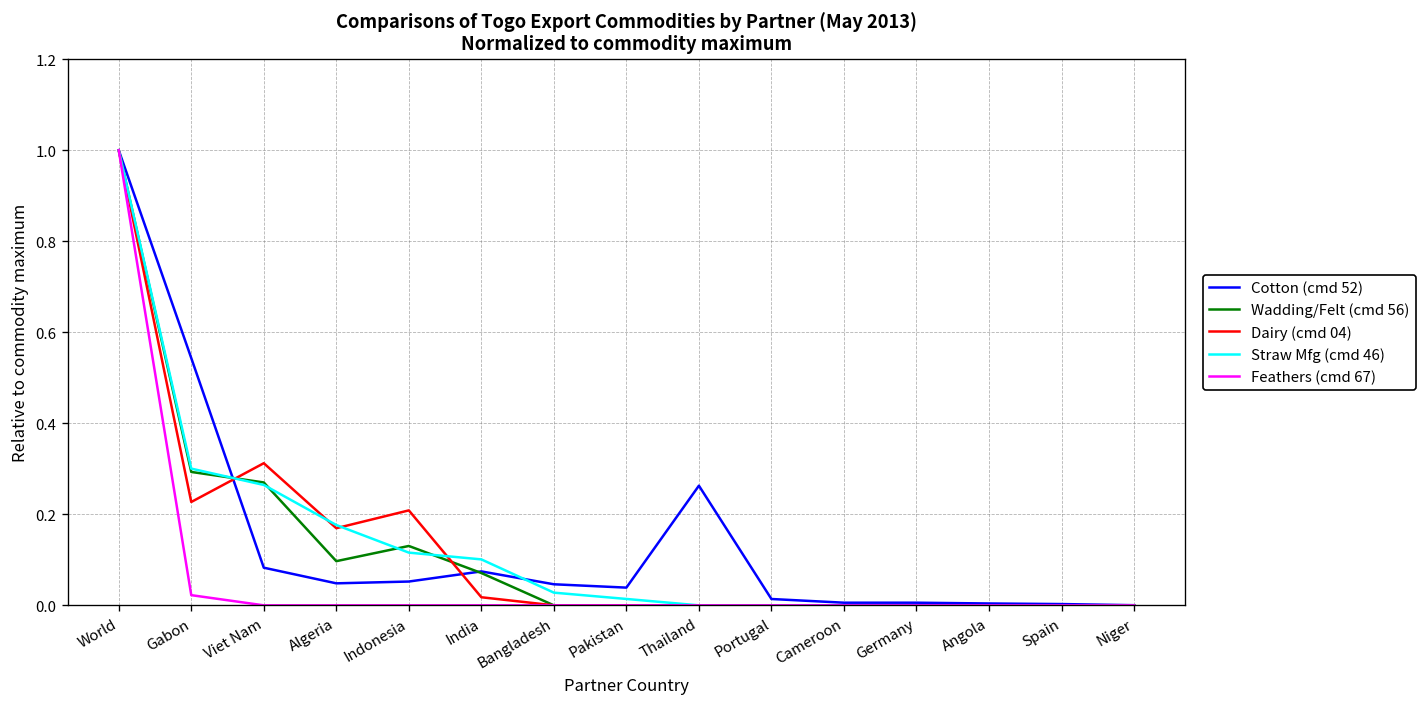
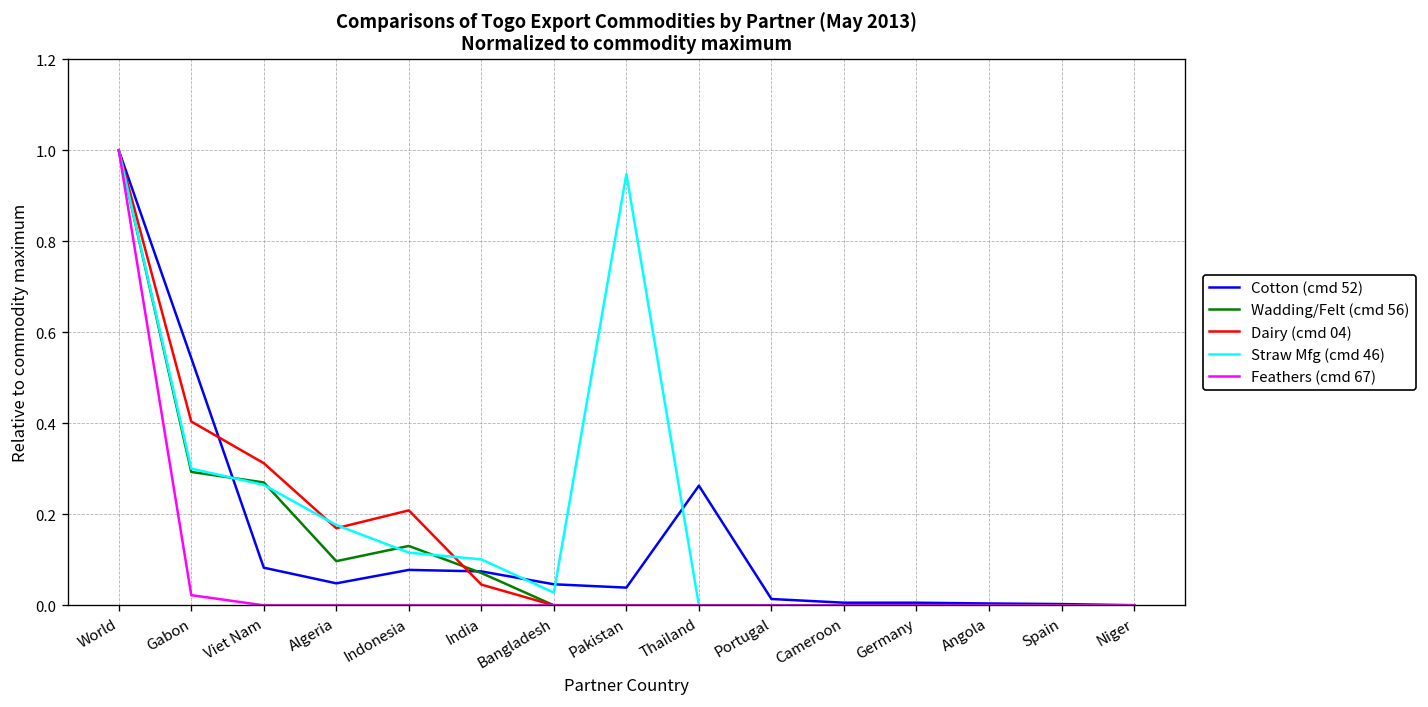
  {
    "Cotton (cmd 52)": {
      "Gabon": 0.54,
      "Viet Nam": 0.08,
      "Algeria": 0.05,
-     "Indonesia": 0.05,
+     "Indonesia": 0.08,
      "Bangladesh": 0.05,
      "Pakistan": 0.04,
      "Thailand": 0.26,
      "Portugal": 0.01
    },
    "Wadding/Felt (cmd 56)": {
      "Gabon": 0.29,
      "Algeria": 0.10,
      "Indonesia": 0.13
    },
    "Dairy (cmd 04)": {
-     "Gabon": 0.23,
+     "Gabon": 0.40,
      "Viet Nam": 0.31,
      "Algeria": 0.17,
      "Indonesia": 0.21,
-     "India": 0.02
+     "India": 0.05
    },
    "Straw Mfg (cmd 46)": {
      "Gabon": 0.30,
      "Algeria": 0.18,
      "Indonesia": 0.12,
      "India": 0.10,
      "Bangladesh": 0.03,
-     "Pakistan": 0.01
+     "Pakistan": 0.95
    },
    "Feathers (cmd 67)": {
      "Gabon": 0.02,
      "Viet Nam": 0.00,
      "Algeria": 0.00,
      "Indonesia": 0.00,
      "India": 0.00
    }
  }
